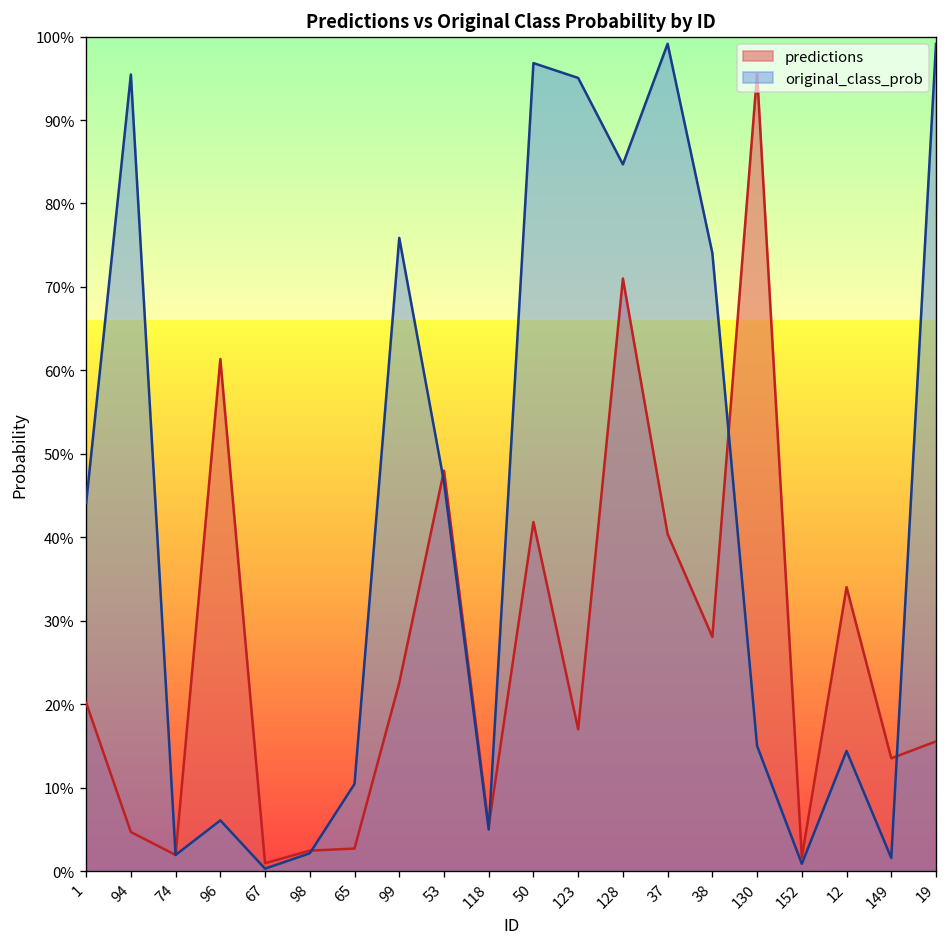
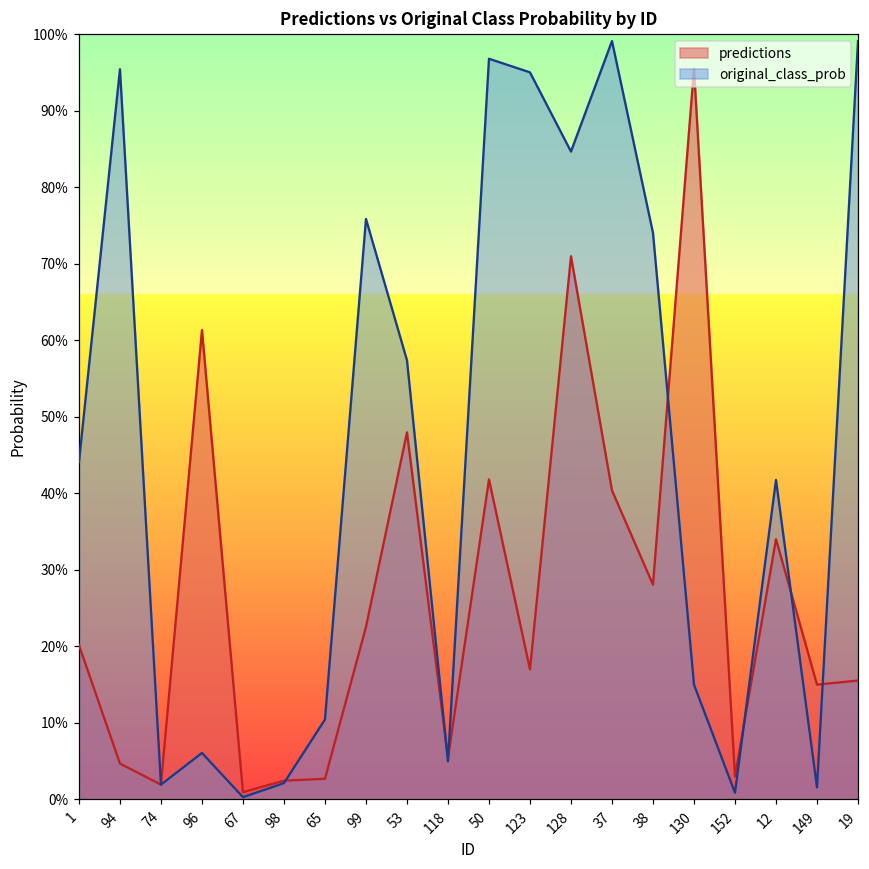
  {
    "predictions": {
      "1": "20%",
      "94": "5%",
      "96": "61%",
      "67": "1%",
      "65": "3%",
      "99": "23%",
      "53": "48%",
      "118": "5%",
      "50": "42%",
      "123": "17%",
      "128": "71%",
      "37": "40%",
      "38": "28%",
-     "152": "2%",
+     "152": "3%",
      "12": "34%",
-     "149": "14%",
+     "149": "15%",
      "19": "16%"
    },
    "original_class_prob": {
      "1": "44%",
      "94": "95%",
      "96": "6%",
      "67": "0%",
      "65": "10%",
      "99": "76%",
-     "53": "47%",
+     "53": "57%",
      "118": "5%",
      "50": "97%",
      "123": "95%",
      "128": "85%",
      "37": "99%",
      "38": "74%",
      "130": "15%",
      "152": "1%",
-     "12": "14%",
+     "12": "42%",
      "149": "2%",
      "19": "99%"
    }
  }
